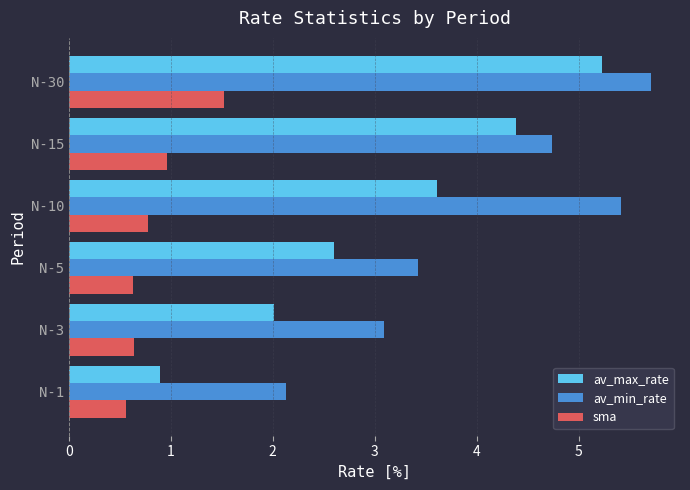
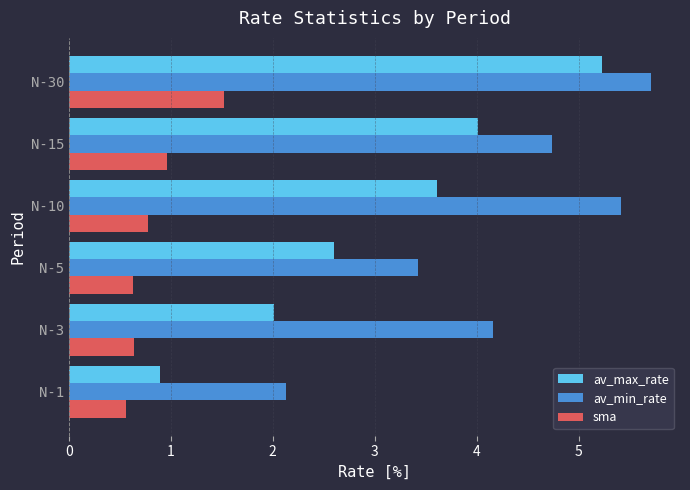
  {
    "av_max_rate": {
      "N-30": 5.23,
-     "N-15": 4.39,
+     "N-15": 4.02,
      "N-10": 3.61,
      "N-5": 2.60,
      "N-3": 2.02,
      "N-1": 0.89
    },
    "av_min_rate": {
      "N-30": 5.71,
      "N-15": 4.74,
      "N-10": 5.42,
      "N-5": 3.42,
-     "N-3": 3.09,
+     "N-3": 4.16,
      "N-1": 2.13
    },
    "sma": {
      "N-30": 1.52,
      "N-15": 0.96,
      "N-10": 0.78,
      "N-5": 0.63,
      "N-3": 0.64,
      "N-1": 0.56
    }
  }
